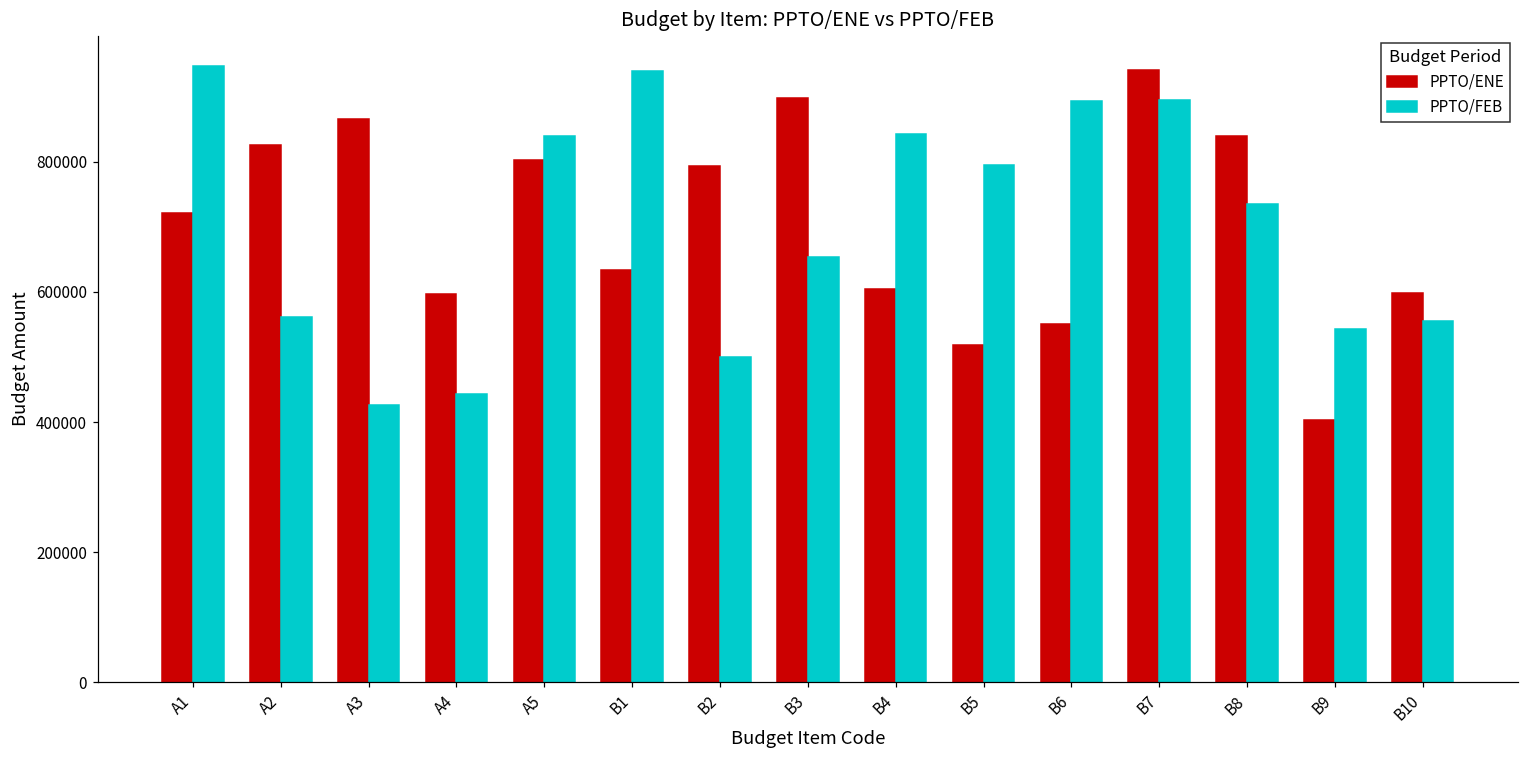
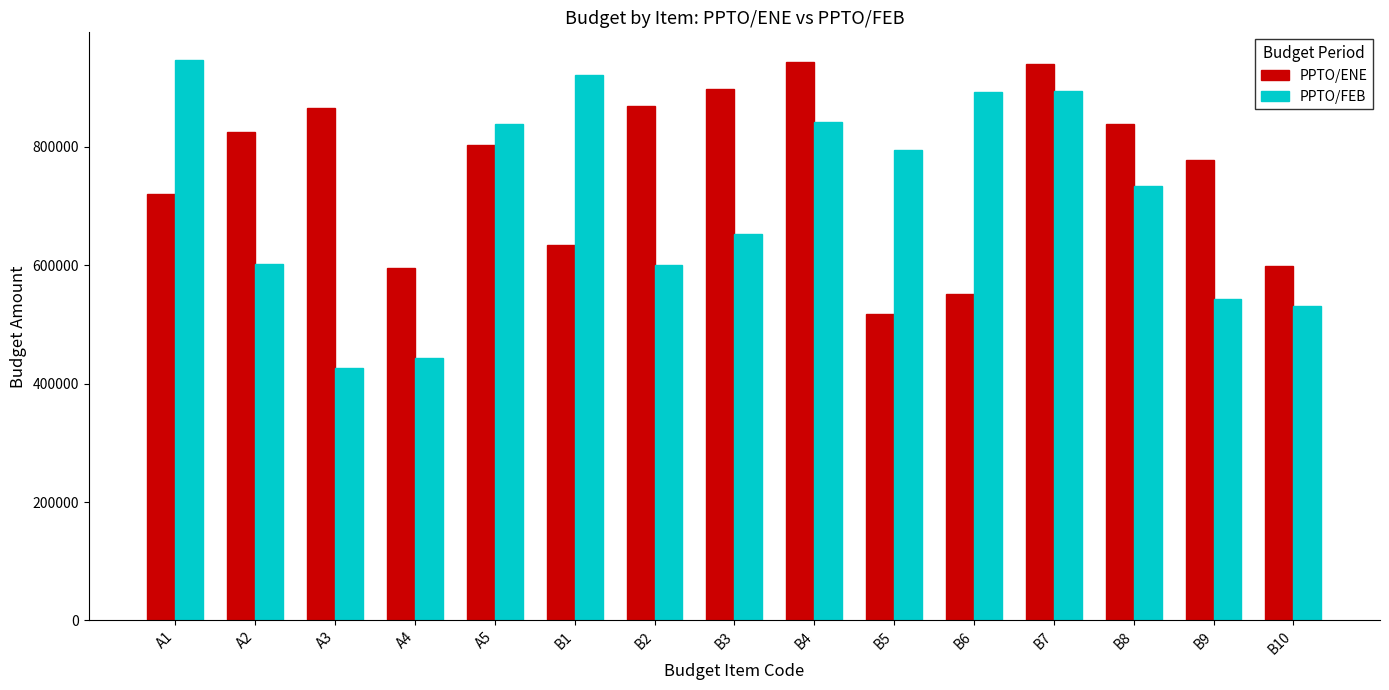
  {
    "PPTO/ENE": {
      "A1": 720000,
      "A2": 830000,
      "A3": 870000,
      "A4": 600000,
      "A5": 800000,
      "B1": 630000,
-     "B2": 790000,
+     "B2": 870000,
      "B3": 900000,
-     "B4": 600000,
+     "B4": 940000,
      "B5": 520000,
      "B6": 550000,
      "B7": 940000,
      "B8": 840000,
-     "B9": 400000,
+     "B9": 780000,
      "B10": 600000
    },
    "PPTO/FEB": {
      "A1": 950000,
-     "A2": 560000,
+     "A2": 600000,
      "A3": 430000,
      "A4": 440000,
      "A5": 840000,
-     "B1": 940000,
-     "B2": 500000,
+     "B1": 920000,
+     "B2": 600000,
      "B3": 650000,
      "B4": 840000,
      "B5": 790000,
      "B6": 890000,
      "B7": 900000,
      "B8": 730000,
      "B9": 540000,
-     "B10": 560000
+     "B10": 530000
    }
  }
